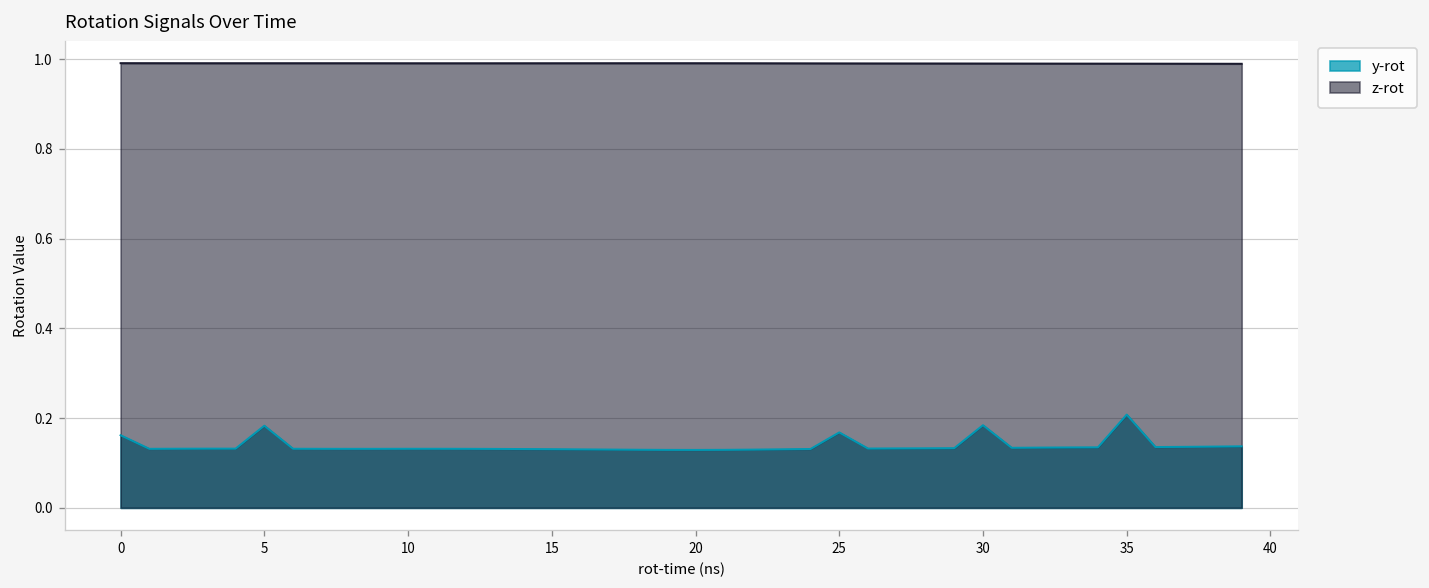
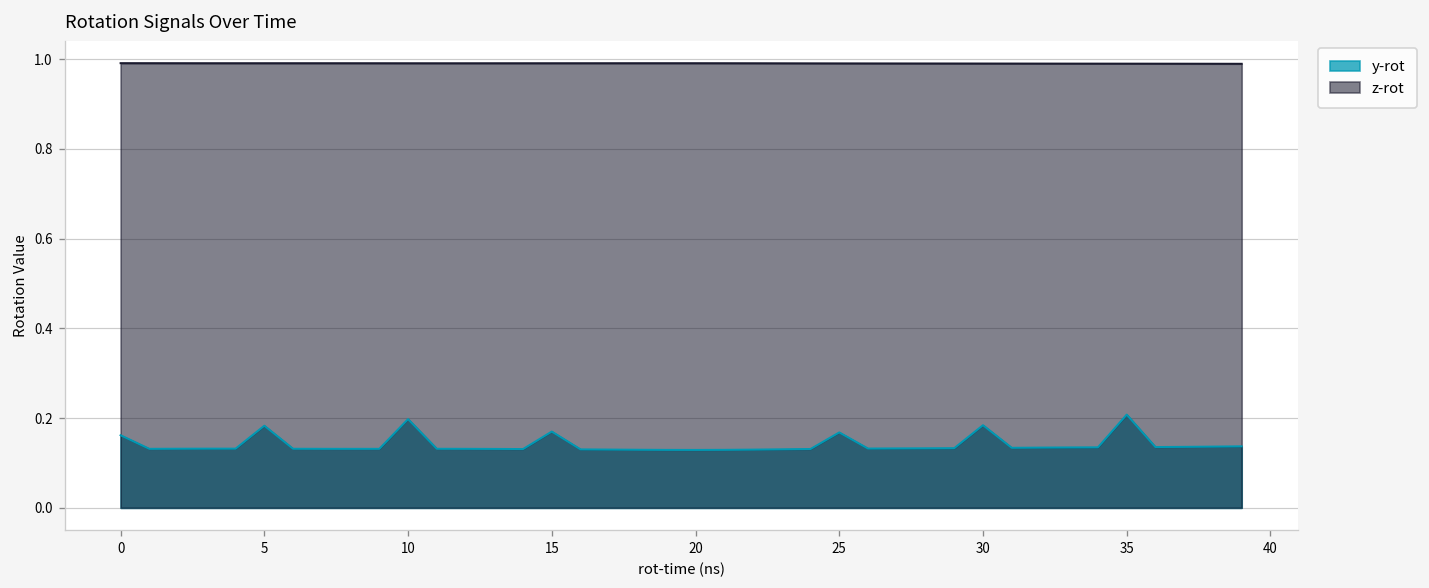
  {
    "y-rot": {
      "0": 0.16,
      "5": 0.18,
-     "10": 0.13,
-     "15": 0.13,
+     "10": 0.20,
+     "15": 0.17,
      "20": 0.13,
      "25": 0.17,
      "30": 0.18,
      "35": 0.21
    },
    "z-rot": {
      "0": 0.99,
      "5": 0.99,
      "10": 0.99,
      "15": 0.99,
      "20": 0.99,
      "25": 0.99,
      "30": 0.99,
      "35": 0.99
    }
  }
